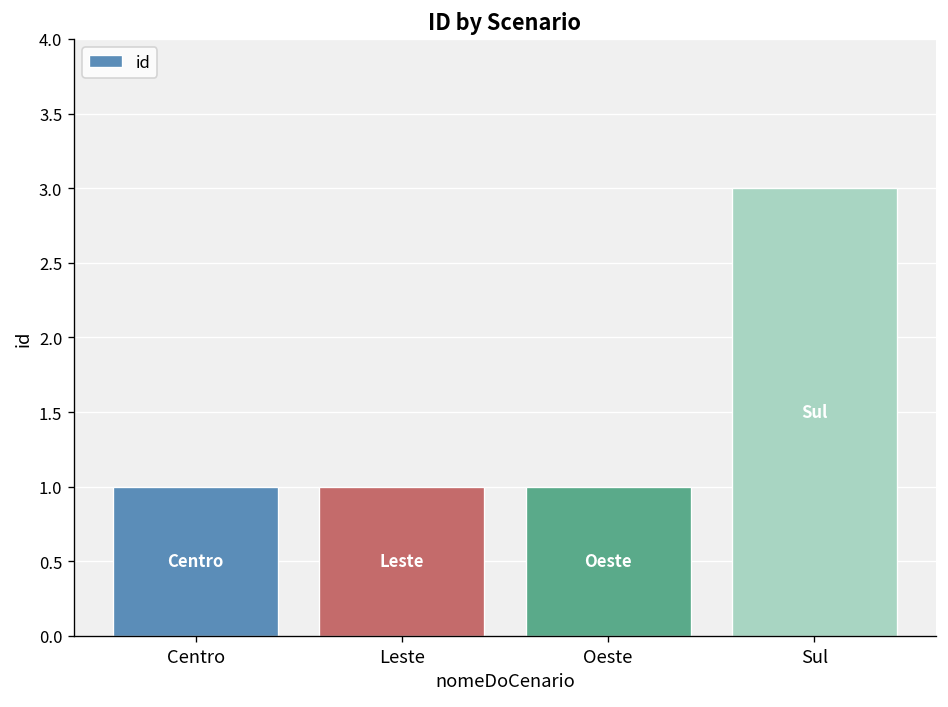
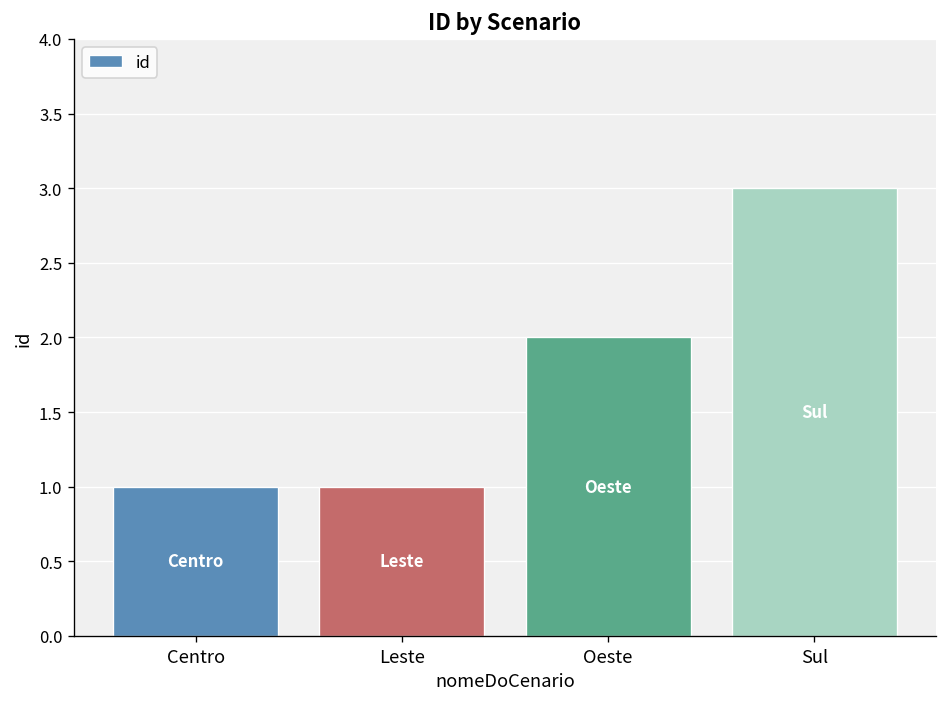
  {
    "Centro": 1,
    "Leste": 1,
-   "Oeste": 1,
+   "Oeste": 2,
    "Sul": 3
  }
